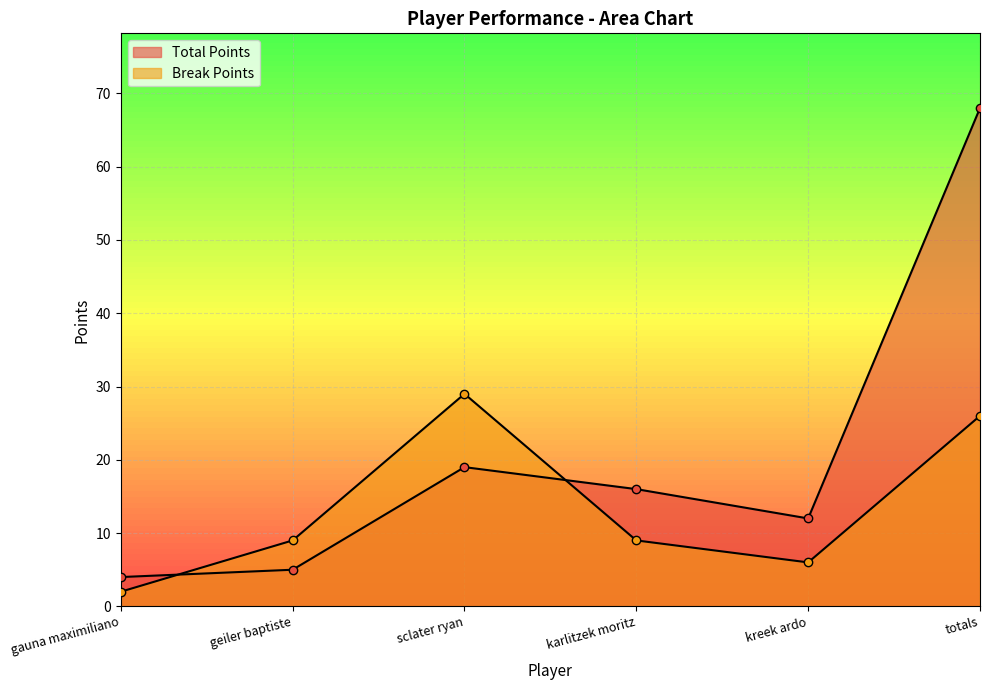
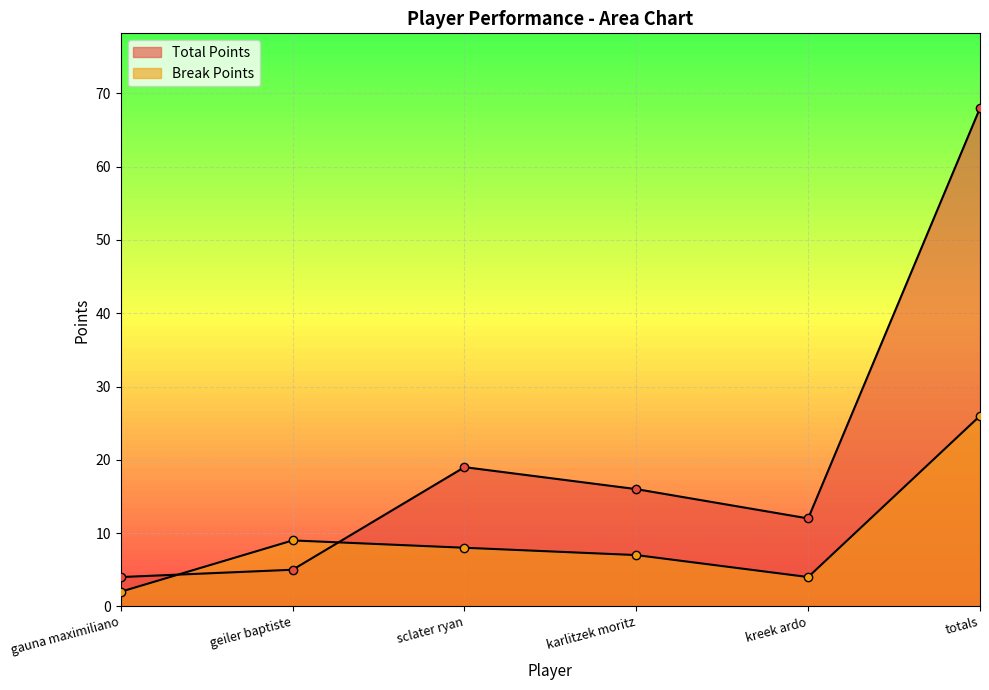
  {
    "Total Points": {
      "gauna maximiliano": 4,
      "geiler baptiste": 5,
      "sclater ryan": 19,
      "karlitzek moritz": 16,
      "kreek ardo": 12,
      "totals": 68
    },
    "Break Points": {
      "gauna maximiliano": 2,
      "geiler baptiste": 9,
-     "sclater ryan": 29,
-     "karlitzek moritz": 9,
-     "kreek ardo": 6,
+     "sclater ryan": 8,
+     "karlitzek moritz": 7,
+     "kreek ardo": 4,
      "totals": 26
    }
  }
